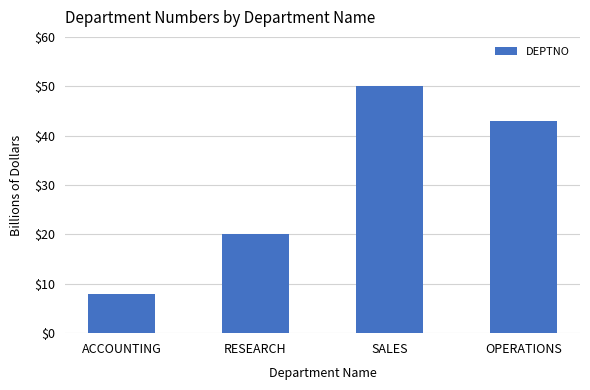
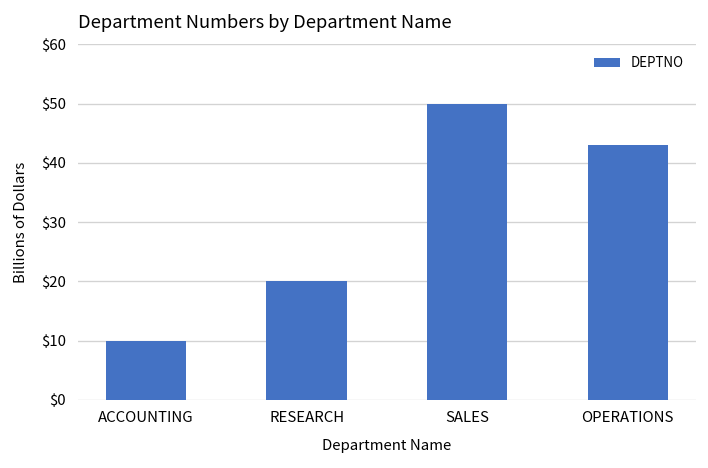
  {
-   "ACCOUNTING": "$8",
+   "ACCOUNTING": "$10",
    "RESEARCH": "$20",
    "SALES": "$50",
    "OPERATIONS": "$43"
  }
